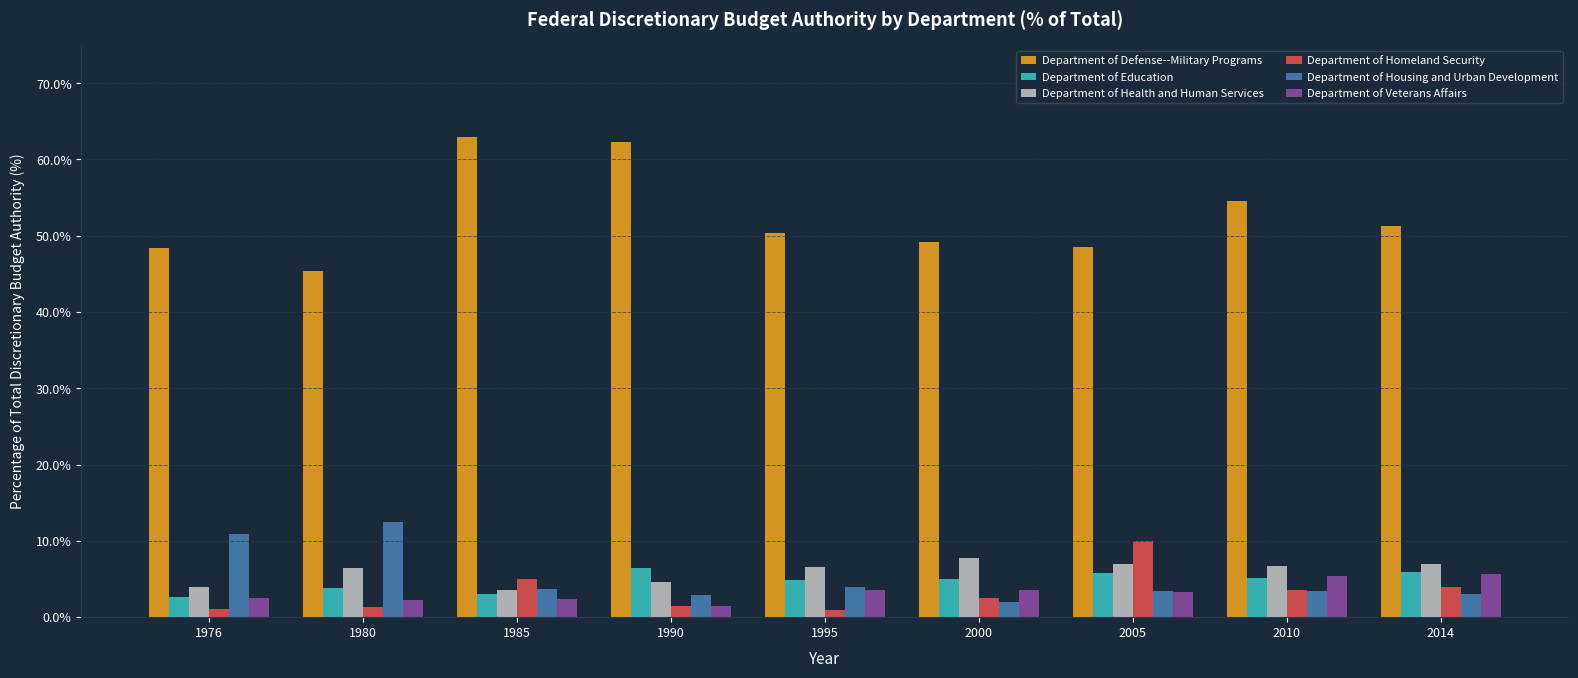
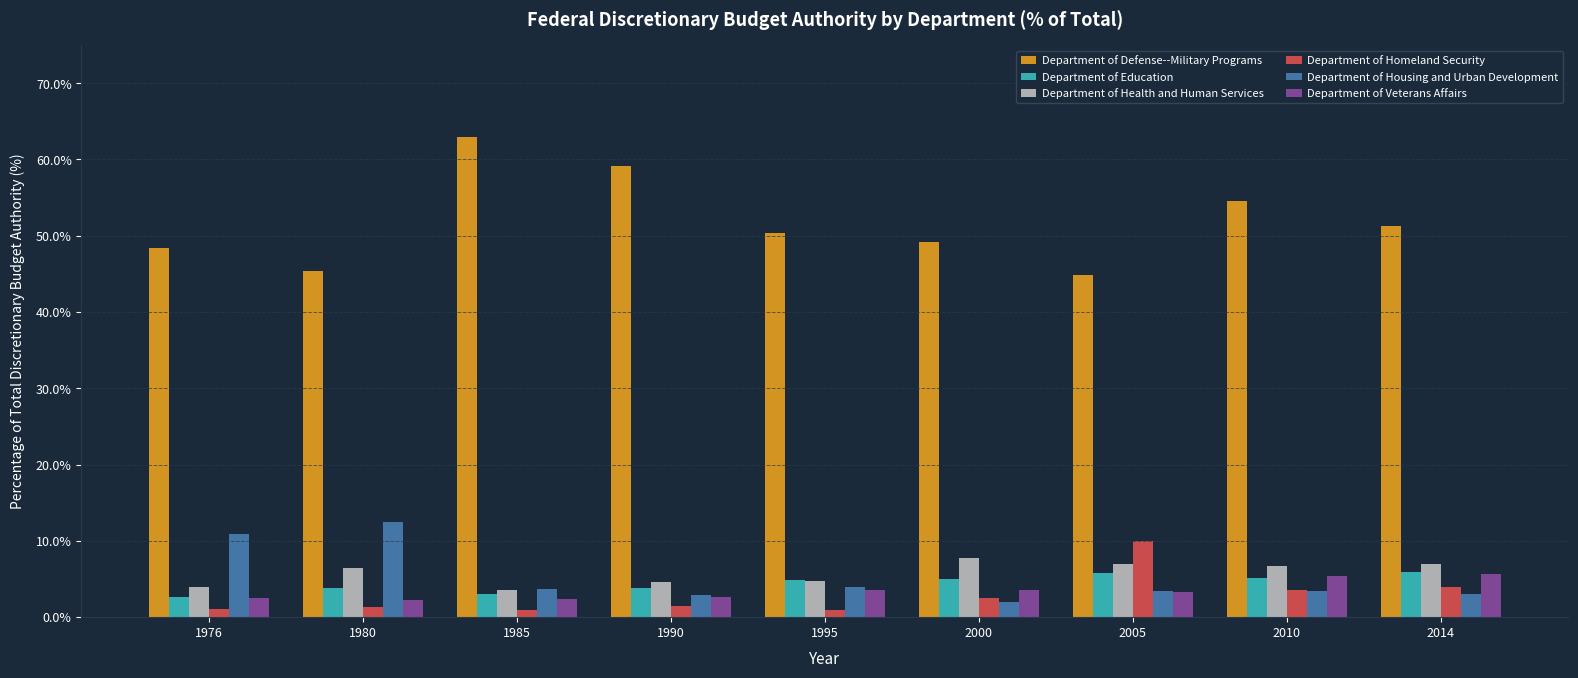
  {
    "Department of Defense--Military Programs": {
      "1976": "48%",
      "1980": "45%",
      "1985": "63%",
-     "1990": "62%",
+     "1990": "59%",
      "1995": "50%",
      "2000": "49%",
-     "2005": "49%",
+     "2005": "45%",
      "2010": "55%",
      "2014": "51%"
    },
    "Department of Education": {
      "1976": "3%",
      "1980": "4%",
      "1985": "3%",
-     "1990": "6%",
+     "1990": "4%",
      "1995": "5%",
      "2000": "5%",
      "2005": "6%",
      "2010": "5%",
      "2014": "6%"
    },
    "Department of Health and Human Services": {
      "1976": "4%",
      "1980": "6%",
      "1985": "4%",
      "1990": "5%",
-     "1995": "7%",
+     "1995": "5%",
      "2000": "8%",
      "2005": "7%",
      "2010": "7%",
      "2014": "7%"
    },
    "Department of Homeland Security": {
      "1976": "1%",
      "1980": "1%",
-     "1985": "5%",
+     "1985": "1%",
      "1990": "2%",
      "1995": "1%",
      "2000": "3%",
      "2005": "10%",
      "2010": "4%",
      "2014": "4%"
    },
    "Department of Housing and Urban Development": {
      "1976": "11%",
      "1980": "13%",
      "1985": "4%",
      "1990": "3%",
      "1995": "4%",
      "2000": "2%",
      "2005": "3%",
      "2010": "3%",
      "2014": "3%"
    },
    "Department of Veterans Affairs": {
      "1976": "3%",
      "1980": "2%",
      "1985": "2%",
-     "1990": "2%",
+     "1990": "3%",
      "1995": "4%",
      "2000": "4%",
      "2005": "3%",
      "2010": "5%",
      "2014": "6%"
    }
  }
